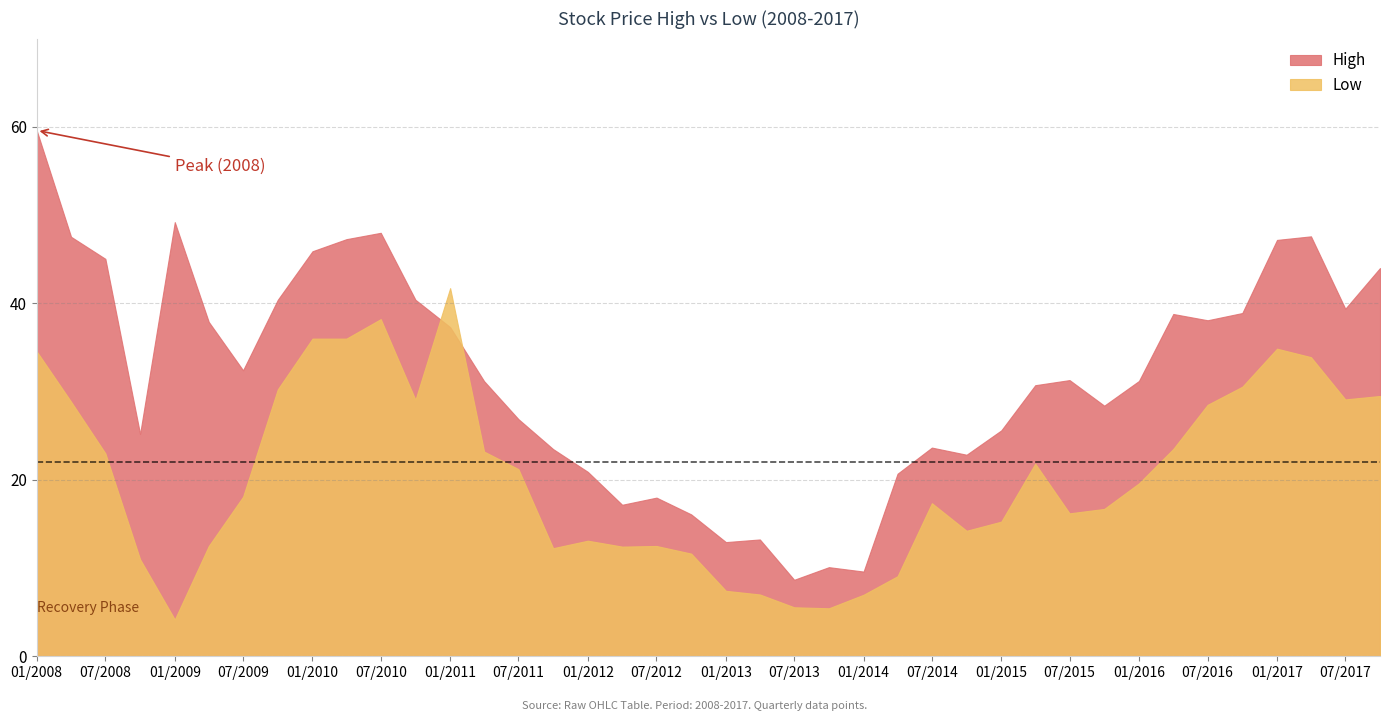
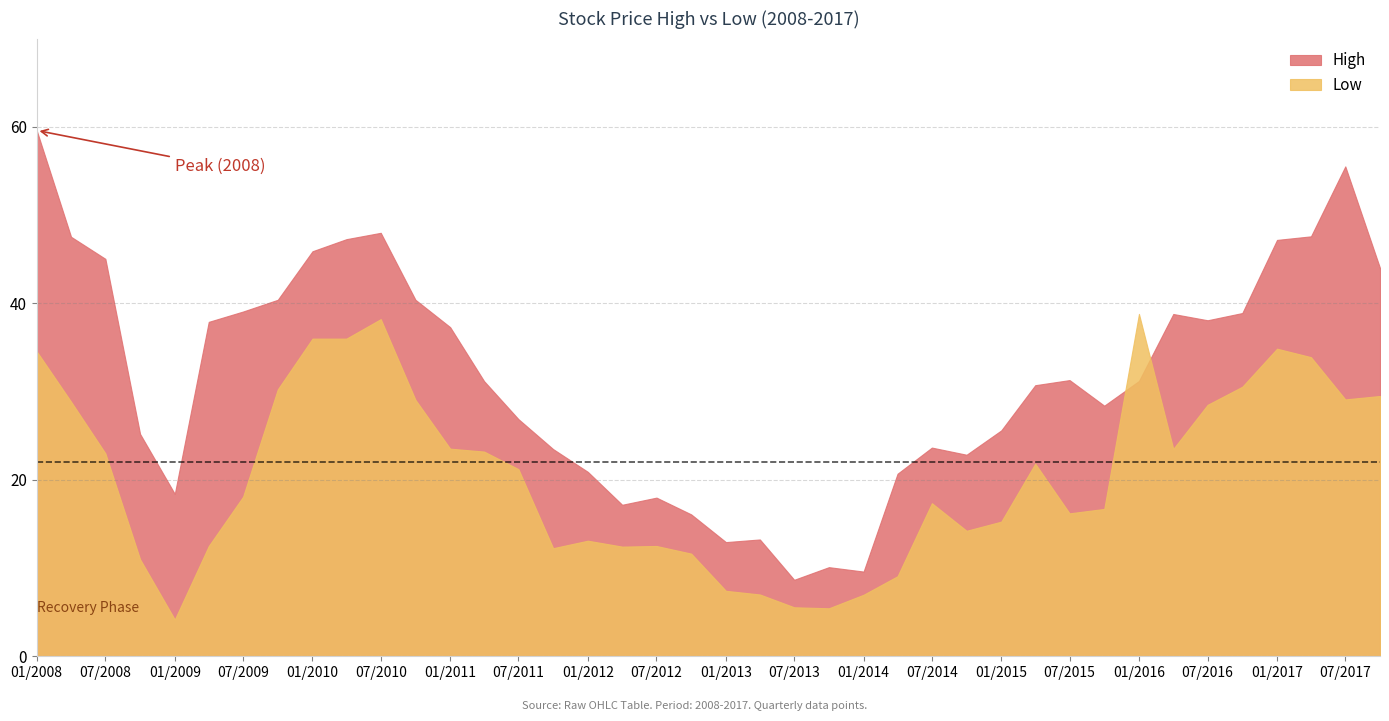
  {
    "High": {
      "07/2008": 45,
-     "01/2009": 49,
-     "07/2009": 32,
+     "01/2009": 18,
+     "07/2009": 39,
      "01/2010": 46,
      "07/2010": 48,
      "01/2011": 37,
      "07/2011": 27,
      "01/2012": 21,
      "07/2012": 18,
      "01/2013": 13,
      "07/2013": 9,
      "01/2014": 10,
      "07/2014": 24,
      "01/2015": 26,
      "07/2015": 31,
      "01/2016": 31,
      "07/2016": 38,
      "01/2017": 47,
-     "07/2017": 39
+     "07/2017": 56
    },
    "Low": {
      "01/2008": 35,
      "07/2008": 23,
      "01/2009": 4,
      "07/2009": 18,
      "01/2010": 36,
      "07/2010": 38,
-     "01/2011": 42,
+     "01/2011": 24,
      "07/2011": 21,
      "01/2012": 13,
      "07/2012": 13,
      "01/2013": 7,
      "07/2013": 6,
      "01/2014": 7,
      "07/2014": 17,
      "01/2015": 15,
      "07/2015": 16,
-     "01/2016": 20,
+     "01/2016": 39,
      "07/2016": 29,
      "01/2017": 35,
      "07/2017": 29
    }
  }
